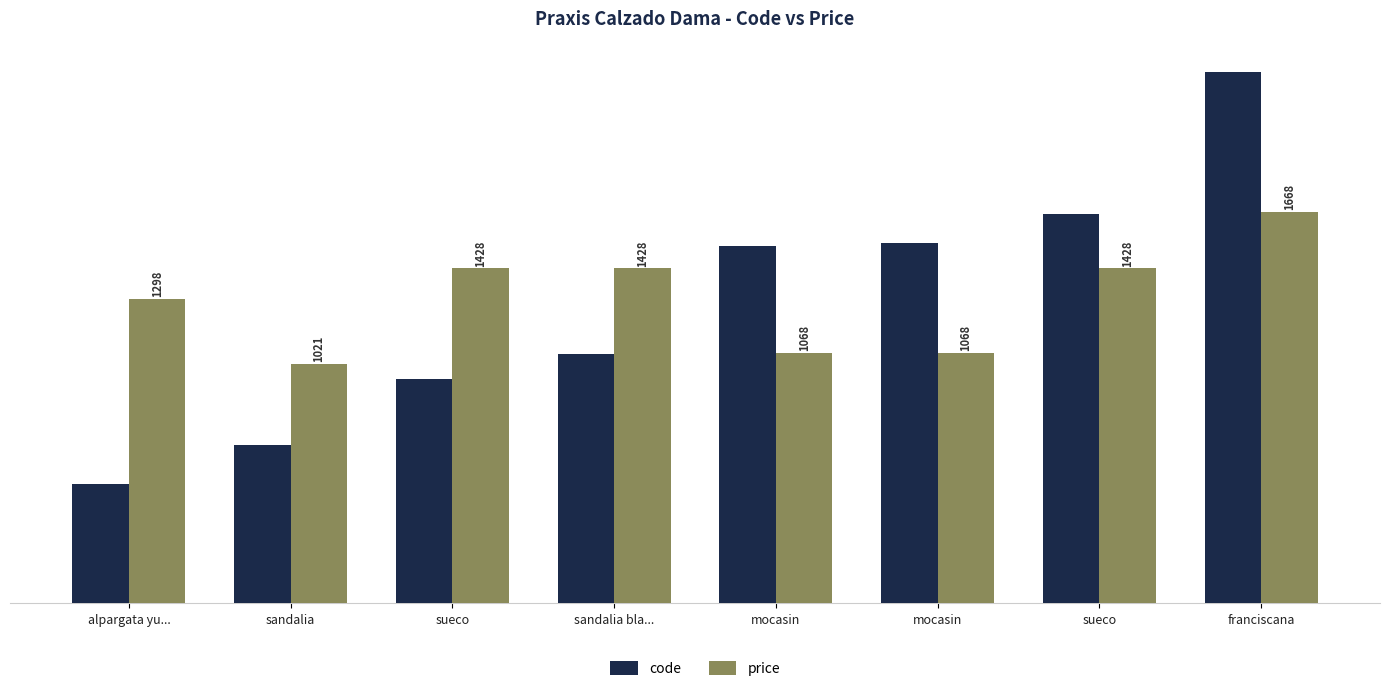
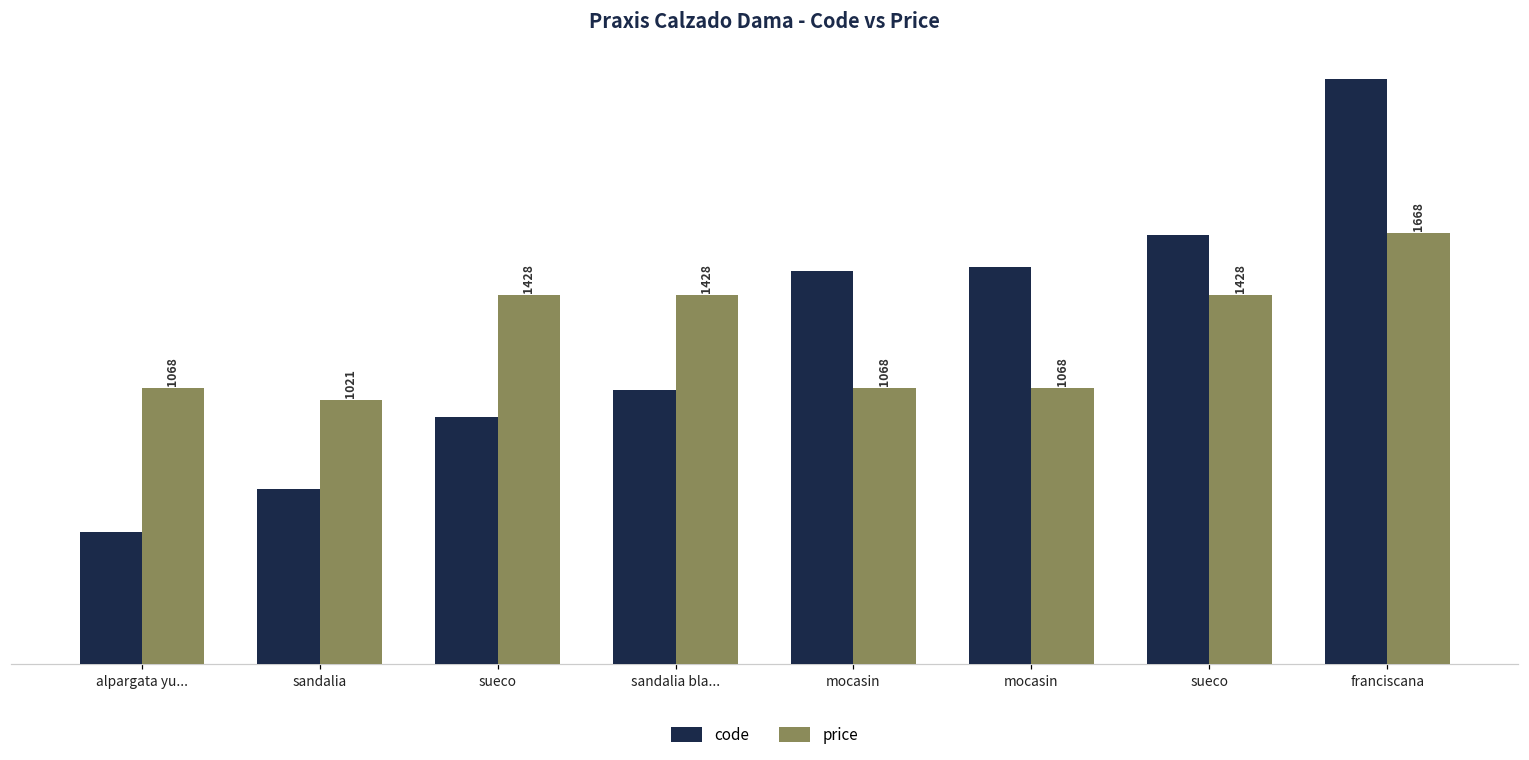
  {
    "price": {
-     "alpargata yu...": 1298,
+     "alpargata yu...": 1068,
      "sandalia": 1021,
      "sandalia bla...": 1428,
      "franciscana": 1668
    }
  }
